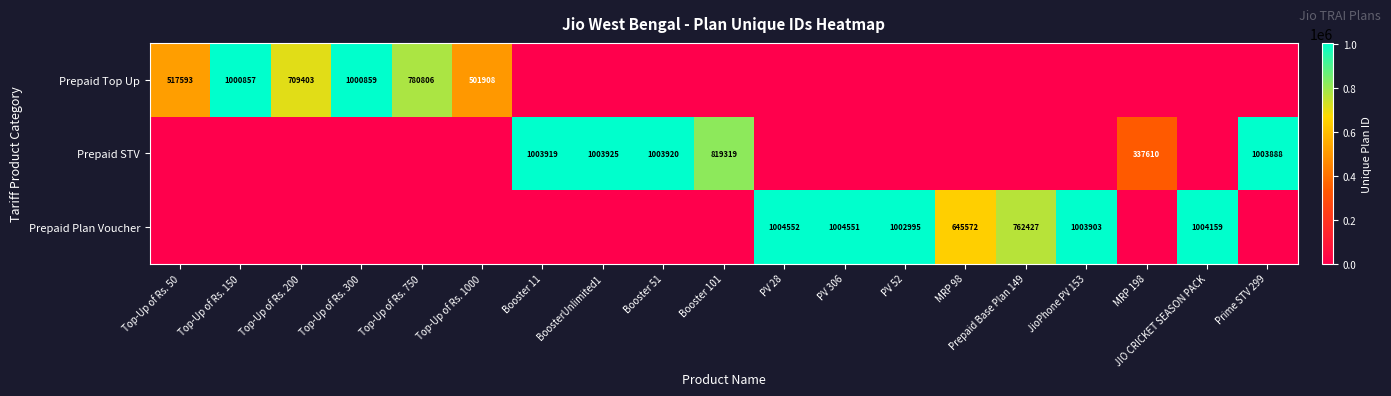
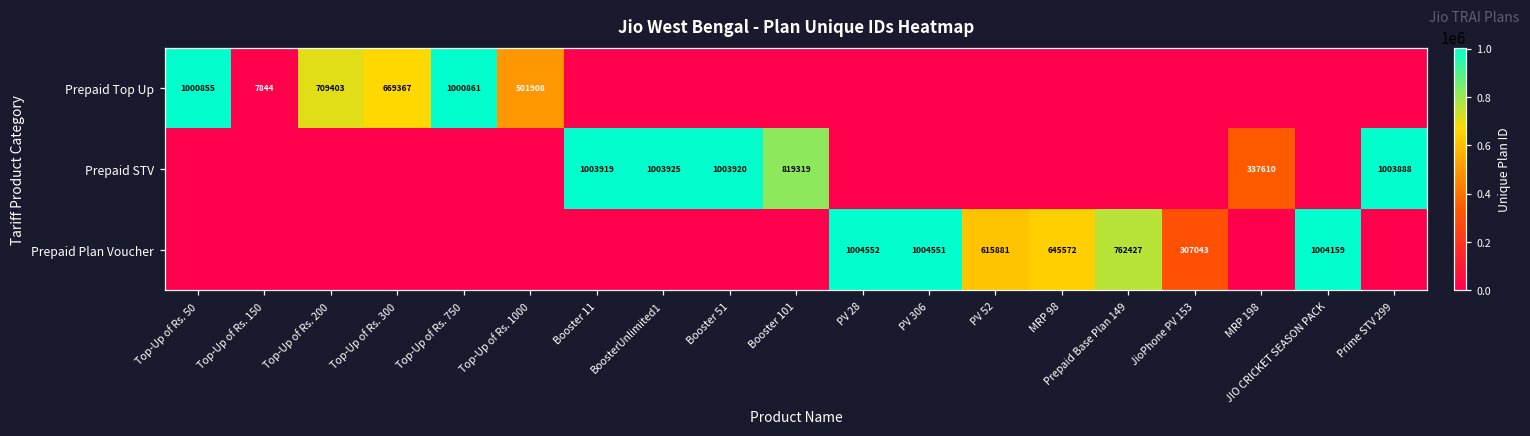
  {
    "Prepaid Top Up": {
-     "Top-Up of Rs. 50": 517593,
-     "Top-Up of Rs. 150": 1000857,
+     "Top-Up of Rs. 50": 1000855,
+     "Top-Up of Rs. 150": 7844,
      "Top-Up of Rs. 200": 709403,
-     "Top-Up of Rs. 300": 1000859,
-     "Top-Up of Rs. 750": 780806,
+     "Top-Up of Rs. 300": 669367,
+     "Top-Up of Rs. 750": 1000861,
      "Top-Up of Rs. 1000": 501908
    },
    "Prepaid STV": {
      "Booster 11": 1003919,
      "BoosterUnlimited1": 1003925,
      "Booster 51": 1003920,
      "Booster 101": 819319,
      "MRP 198": 337610,
      "Prime STV 299": 1003888
    },
    "Prepaid Plan Voucher": {
      "PV 28": 1004552,
      "PV 306": 1004551,
-     "PV 52": 1002995,
+     "PV 52": 615881,
      "MRP 98": 645572,
      "Prepaid Base Plan 149": 762427,
-     "JioPhone PV 153": 1003903,
+     "JioPhone PV 153": 307043,
      "JIO CRICKET SEASON PACK": 1004159
    }
  }
